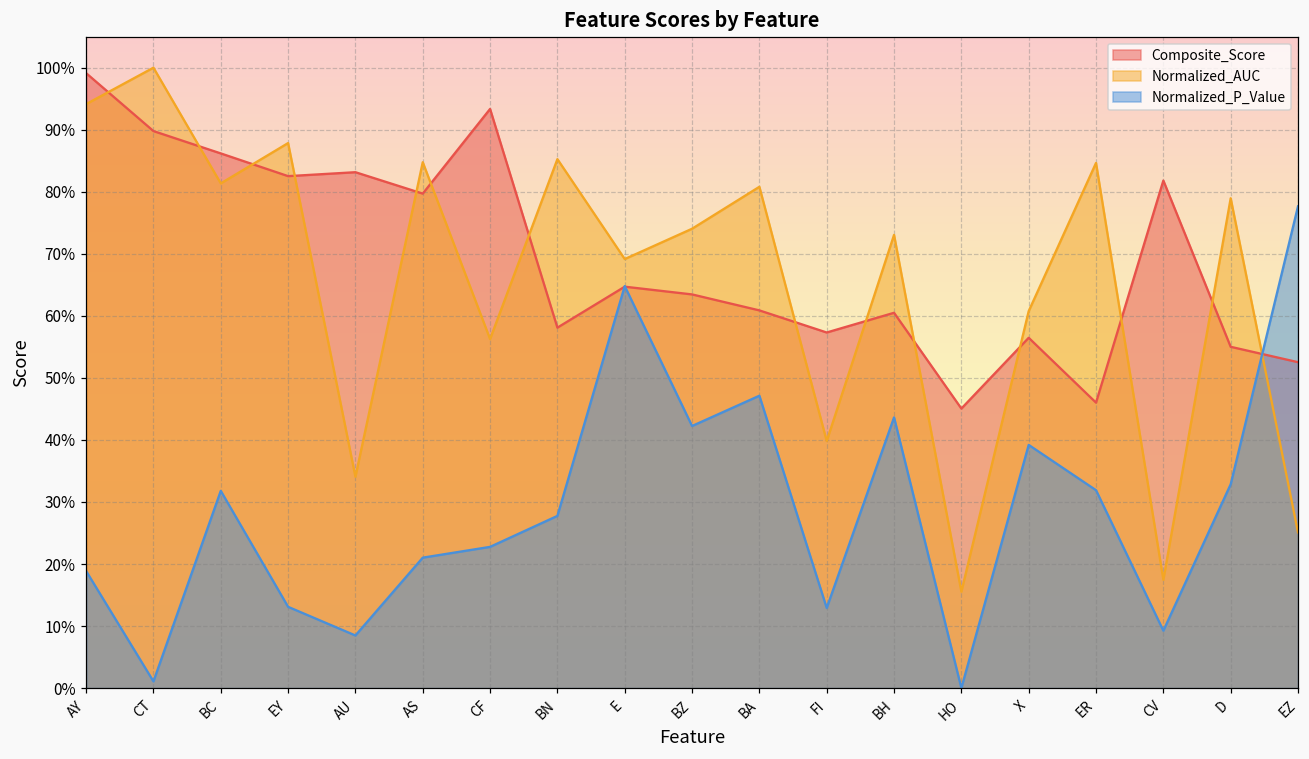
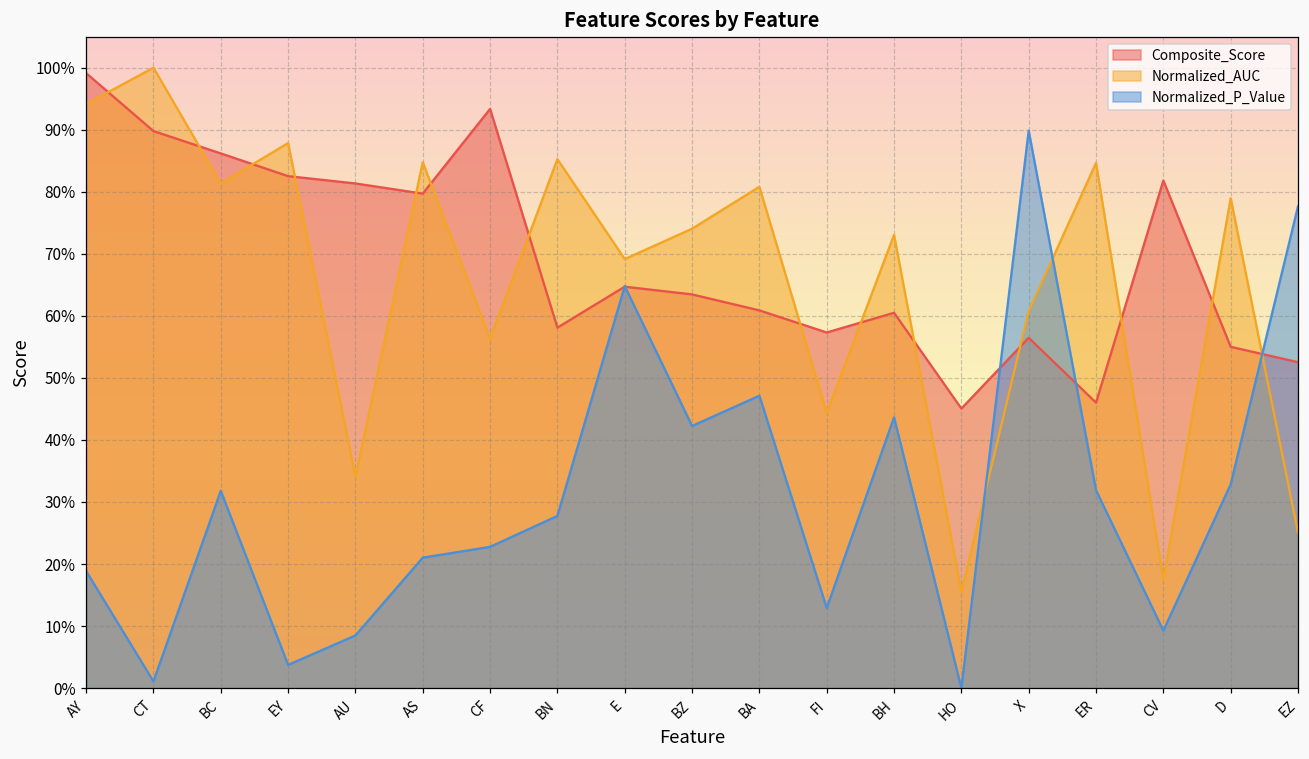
  {
    "Composite_Score": {
      "AY": "99%",
      "CT": "90%",
      "BC": "86%",
      "EY": "83%",
-     "AU": "83%",
+     "AU": "81%",
      "AS": "80%",
      "CF": "93%",
      "BN": "58%",
      "BZ": "63%",
      "BA": "61%",
      "FI": "57%",
      "BH": "60%",
      "HO": "45%",
      "X": "56%",
      "ER": "46%",
      "CV": "82%",
      "D": "55%",
      "EZ": "53%"
    },
    "Normalized_AUC": {
      "AY": "94%",
      "CT": "100%",
      "BC": "81%",
      "EY": "88%",
      "AU": "34%",
      "AS": "85%",
      "CF": "56%",
      "BN": "85%",
      "E": "69%",
      "BZ": "74%",
      "BA": "81%",
-     "FI": "40%",
+     "FI": "44%",
      "BH": "73%",
      "HO": "16%",
      "X": "61%",
      "ER": "85%",
      "CV": "17%",
      "D": "79%",
      "EZ": "25%"
    },
    "Normalized_P_Value": {
      "AY": "19%",
      "CT": "1%",
      "BC": "32%",
-     "EY": "13%",
+     "EY": "4%",
      "AU": "8%",
      "AS": "21%",
      "CF": "23%",
      "BN": "28%",
      "BZ": "42%",
      "BA": "47%",
      "FI": "13%",
      "BH": "44%",
      "HO": "0%",
-     "X": "39%",
+     "X": "90%",
      "ER": "32%",
      "CV": "9%",
      "D": "33%",
      "EZ": "78%"
    }
  }
